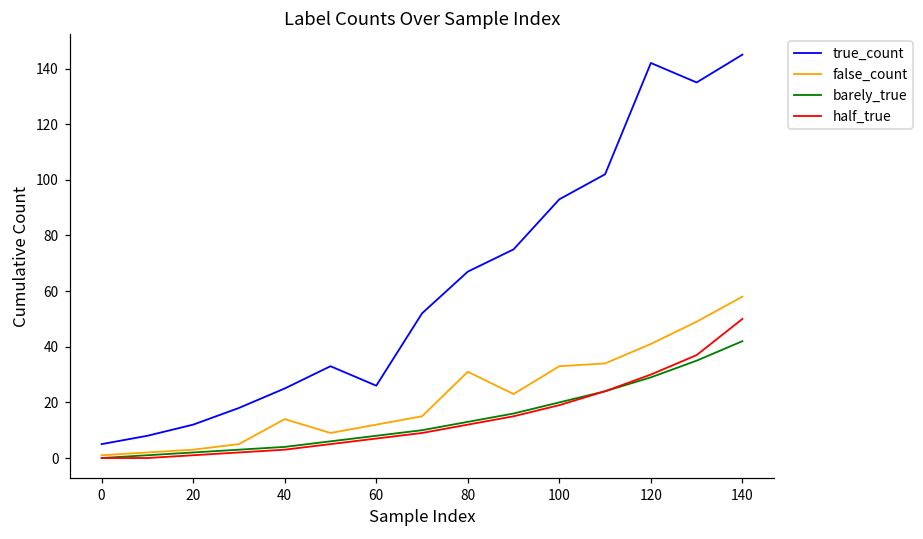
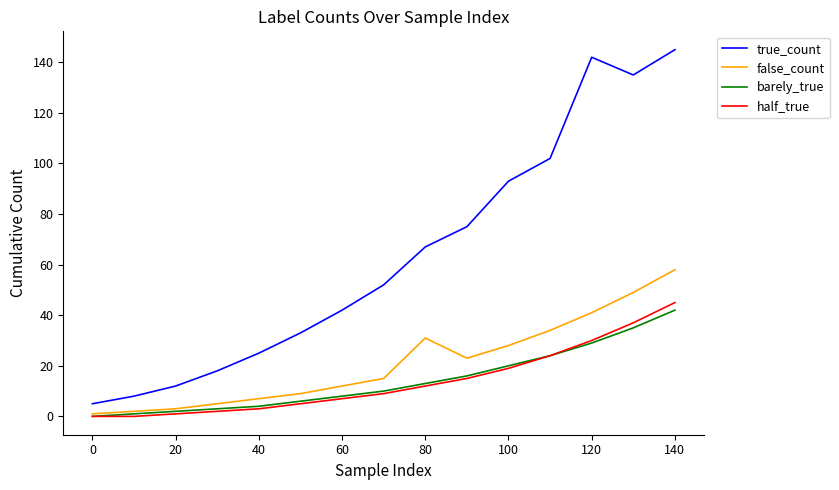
  {
    "true_count": {
      "0": 5,
      "20": 12,
      "40": 25,
-     "60": 26,
+     "60": 42,
      "80": 67,
      "100": 93,
      "120": 142,
      "140": 145
    },
    "false_count": {
-     "40": 14,
+     "40": 7,
      "60": 12,
      "80": 31,
-     "100": 33,
+     "100": 28,
      "120": 41,
      "140": 58
    },
    "barely_true": {
      "140": 42
    },
    "half_true": {
      "20": 1,
-     "140": 50
+     "140": 45
    }
  }
